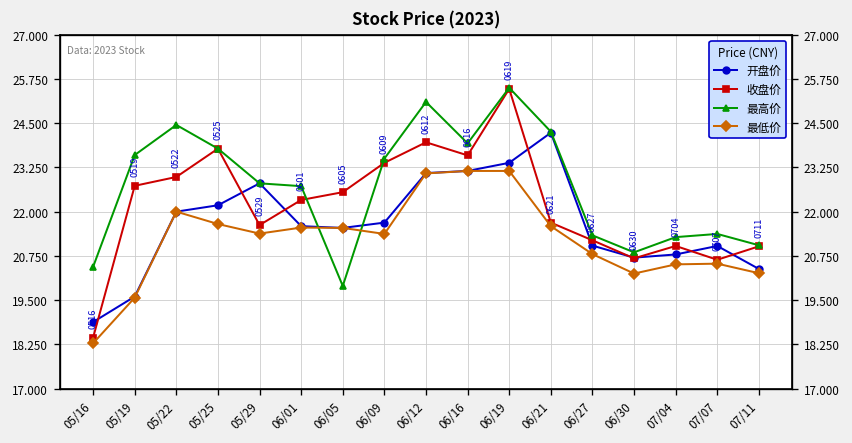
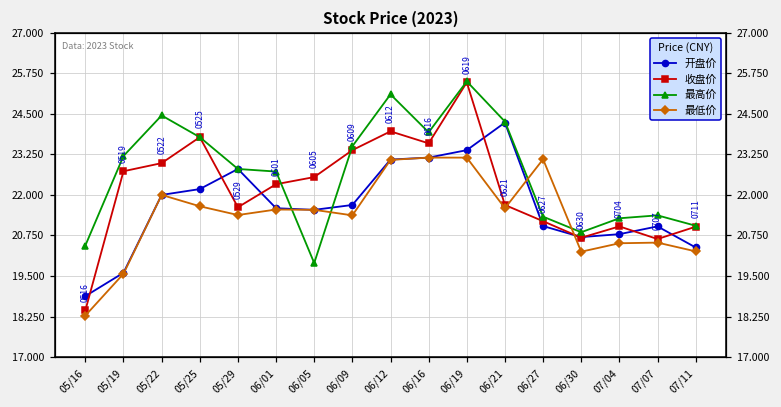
  {
    "开盘价": {
      "05/25": 22.2,
      "06/09": 21.7,
      "06/19": 23.4,
      "06/27": 21.0,
      "07/04": 20.8,
      "07/11": 20.4
    },
    "收盘价": {
      "05/16": 18.4,
      "05/19": 22.7,
      "06/01": 22.3,
      "06/09": 23.4,
      "06/16": 23.6,
      "06/27": 21.2,
      "07/04": 21.0,
      "07/07": 20.6
    },
    "最高价": {
      "05/16": 20.4,
-     "05/19": 23.6,
+     "05/19": 23.2,
      "05/22": 24.5,
      "06/05": 19.9,
      "06/12": 25.1
    },
    "最低价": {
      "05/16": 18.3,
      "05/25": 21.7,
      "05/29": 21.4,
      "06/09": 21.4,
      "06/19": 23.2,
      "06/21": 21.6,
-     "06/27": 20.8,
+     "06/27": 23.1,
      "06/30": 20.3,
      "07/04": 20.5,
      "07/07": 20.5,
      "07/11": 20.3
    }
  }
